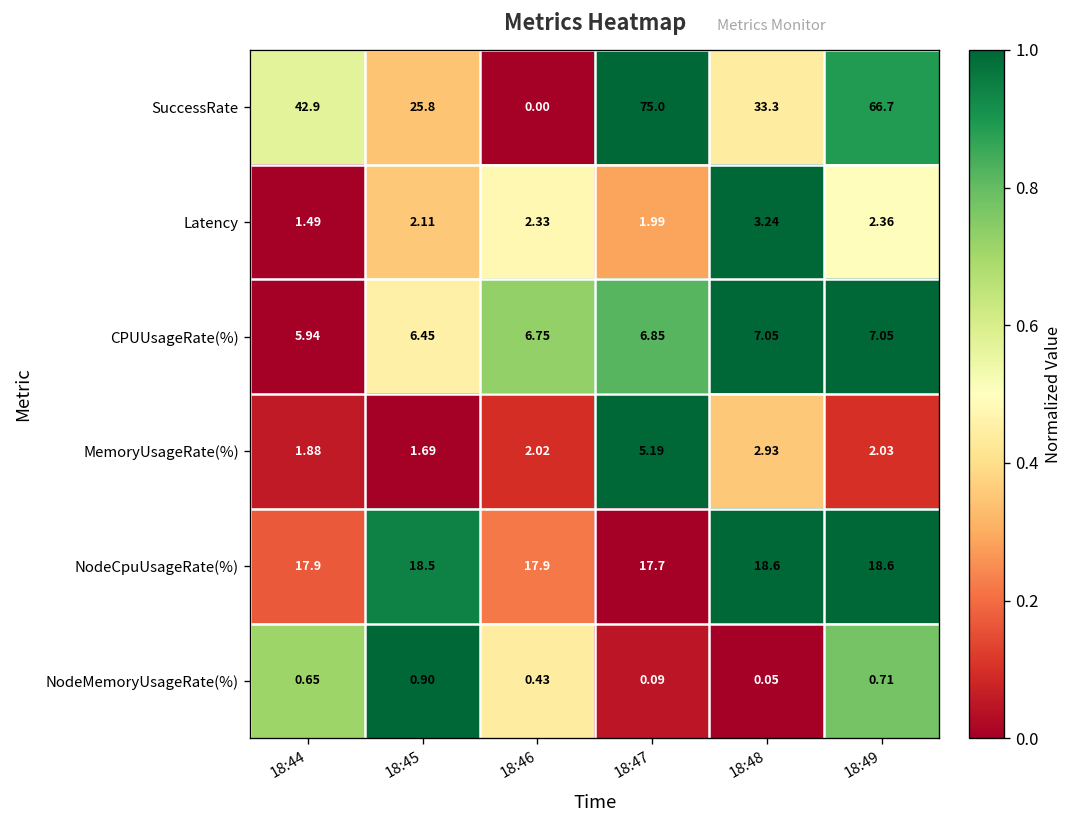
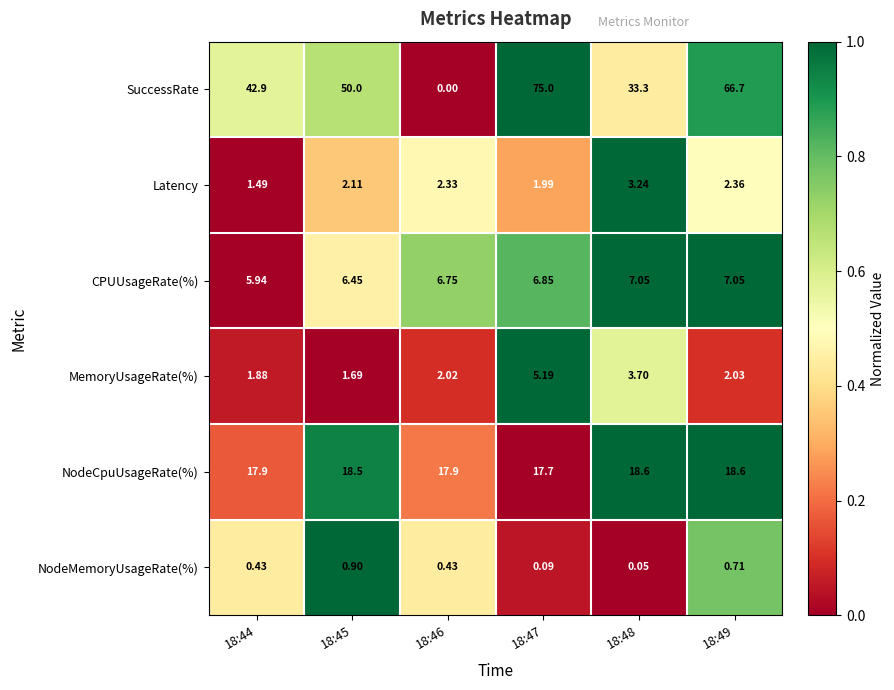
  {
    "SuccessRate": {
      "18:44": 42.9,
-     "18:45": 25.8,
+     "18:45": 50.0,
      "18:46": 0.00,
      "18:47": 75.0,
      "18:48": 33.3,
      "18:49": 66.7
    },
    "Latency": {
      "18:44": 1.49,
      "18:45": 2.11,
      "18:46": 2.33,
      "18:47": 1.99,
      "18:48": 3.24,
      "18:49": 2.36
    },
    "CPUUsageRate(%)": {
      "18:44": 5.94,
      "18:45": 6.45,
      "18:46": 6.75,
      "18:47": 6.85,
      "18:48": 7.05,
      "18:49": 7.05
    },
    "MemoryUsageRate(%)": {
      "18:44": 1.88,
      "18:45": 1.69,
      "18:46": 2.02,
      "18:47": 5.19,
-     "18:48": 2.93,
+     "18:48": 3.70,
      "18:49": 2.03
    },
    "NodeCpuUsageRate(%)": {
      "18:44": 17.9,
      "18:45": 18.5,
      "18:46": 17.9,
      "18:47": 17.7,
      "18:48": 18.6,
      "18:49": 18.6
    },
    "NodeMemoryUsageRate(%)": {
-     "18:44": 0.65,
+     "18:44": 0.43,
      "18:45": 0.90,
      "18:46": 0.43,
      "18:47": 0.09,
      "18:48": 0.05,
      "18:49": 0.71
    }
  }
